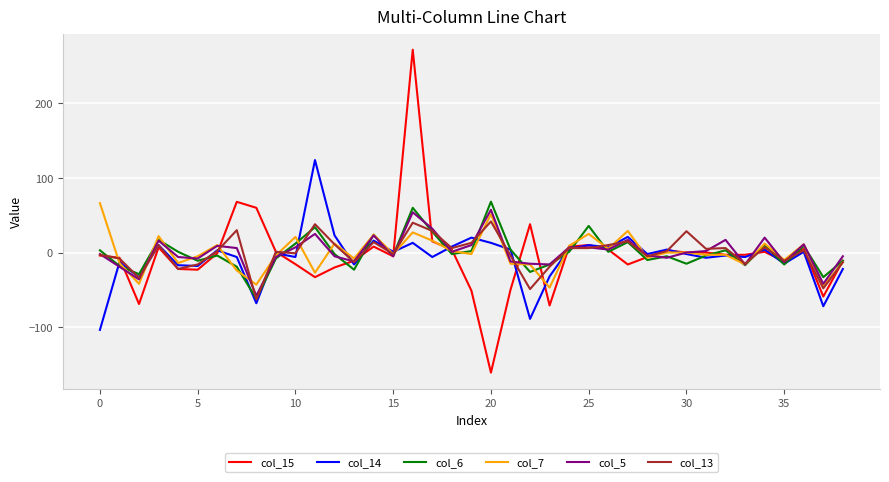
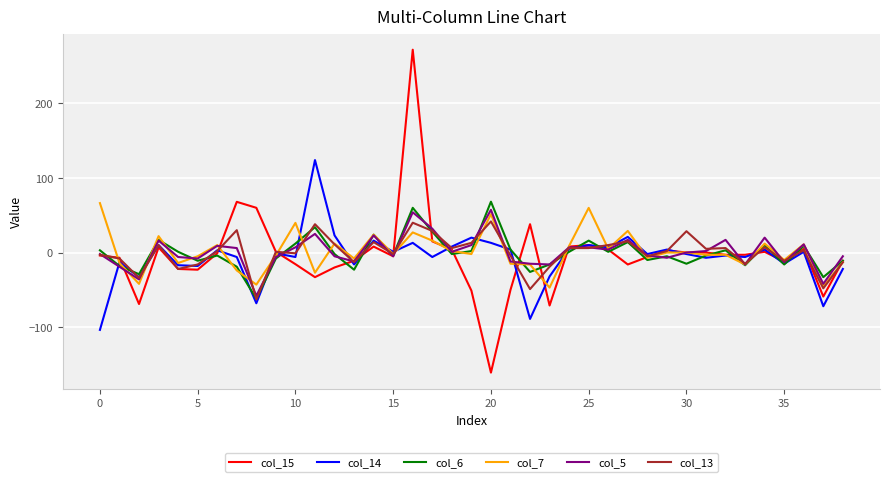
  {
    "col_15": {
      "5": -20,
      "10": -20,
      "20": -160
    },
    "col_14": {
      "0": -100,
      "10": -10,
      "20": 10
    },
    "col_6": {
      "0": 0,
      "10": 10,
      "20": 70,
-     "25": 40,
+     "25": 20,
      "30": -20
    },
    "col_7": {
      "0": 70,
-     "10": 20,
+     "10": 40,
      "20": 50,
-     "25": 30
+     "25": 60
    },
    "col_5": {
      "10": 10,
      "20": 60
    },
    "col_13": {
      "10": 0,
      "20": 40,
      "30": 30
    }
  }
